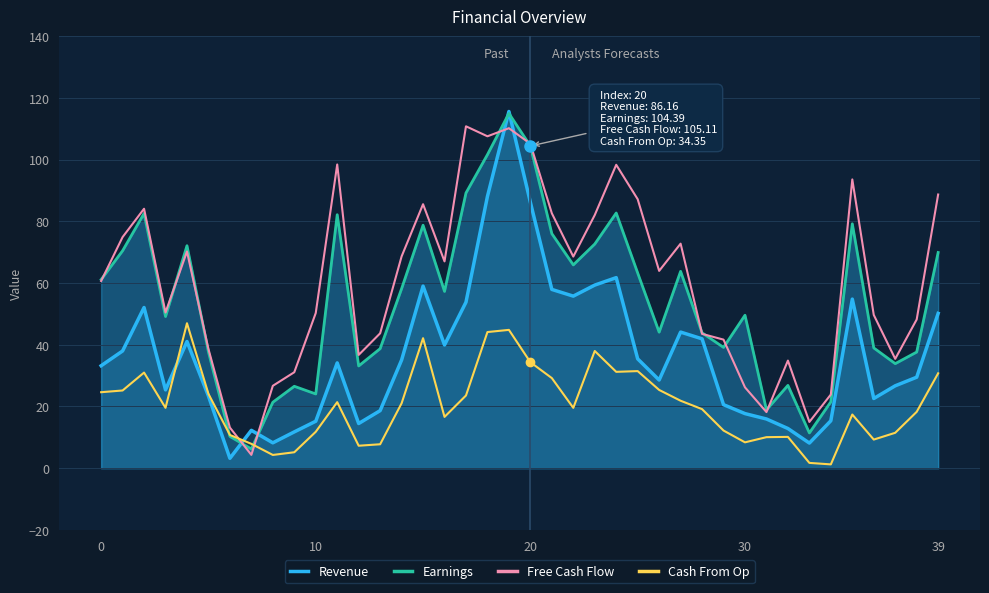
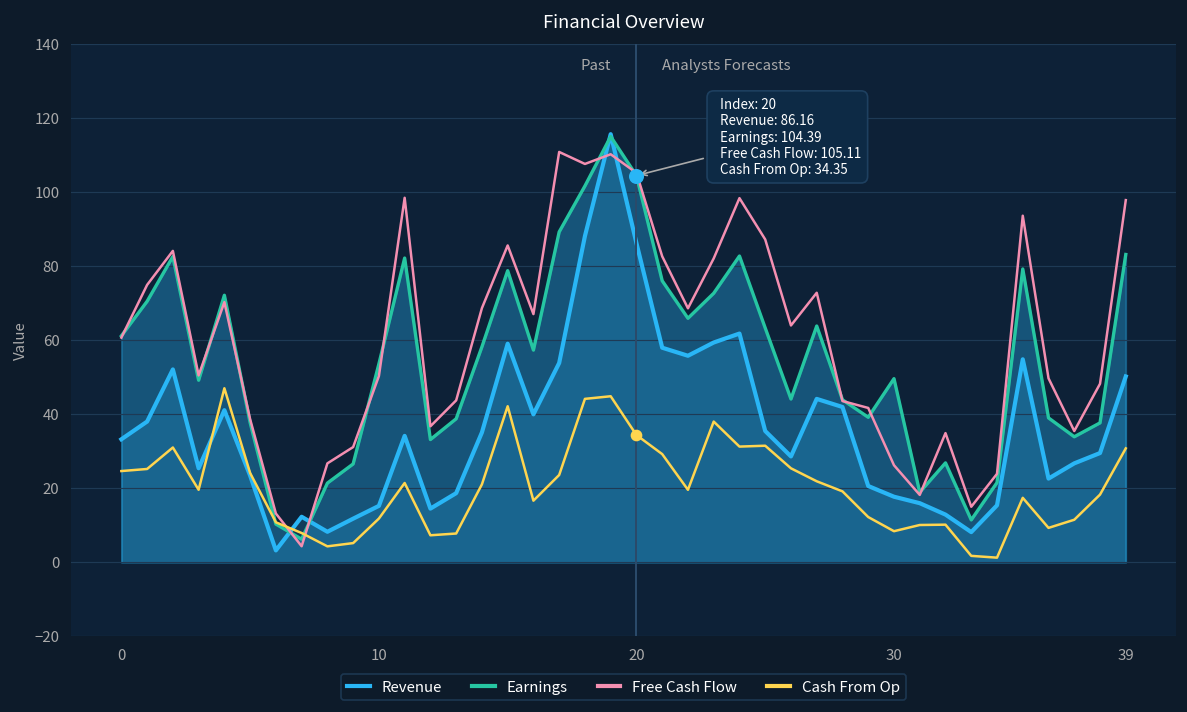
  {
    "Earnings": {
-     "10": 24,
+     "10": 54,
      "30": 50,
-     "39": 70
+     "39": 83
    },
    "Free Cash Flow": {
      "10": 50,
      "30": 26,
-     "39": 89
+     "39": 98
    }
  }
